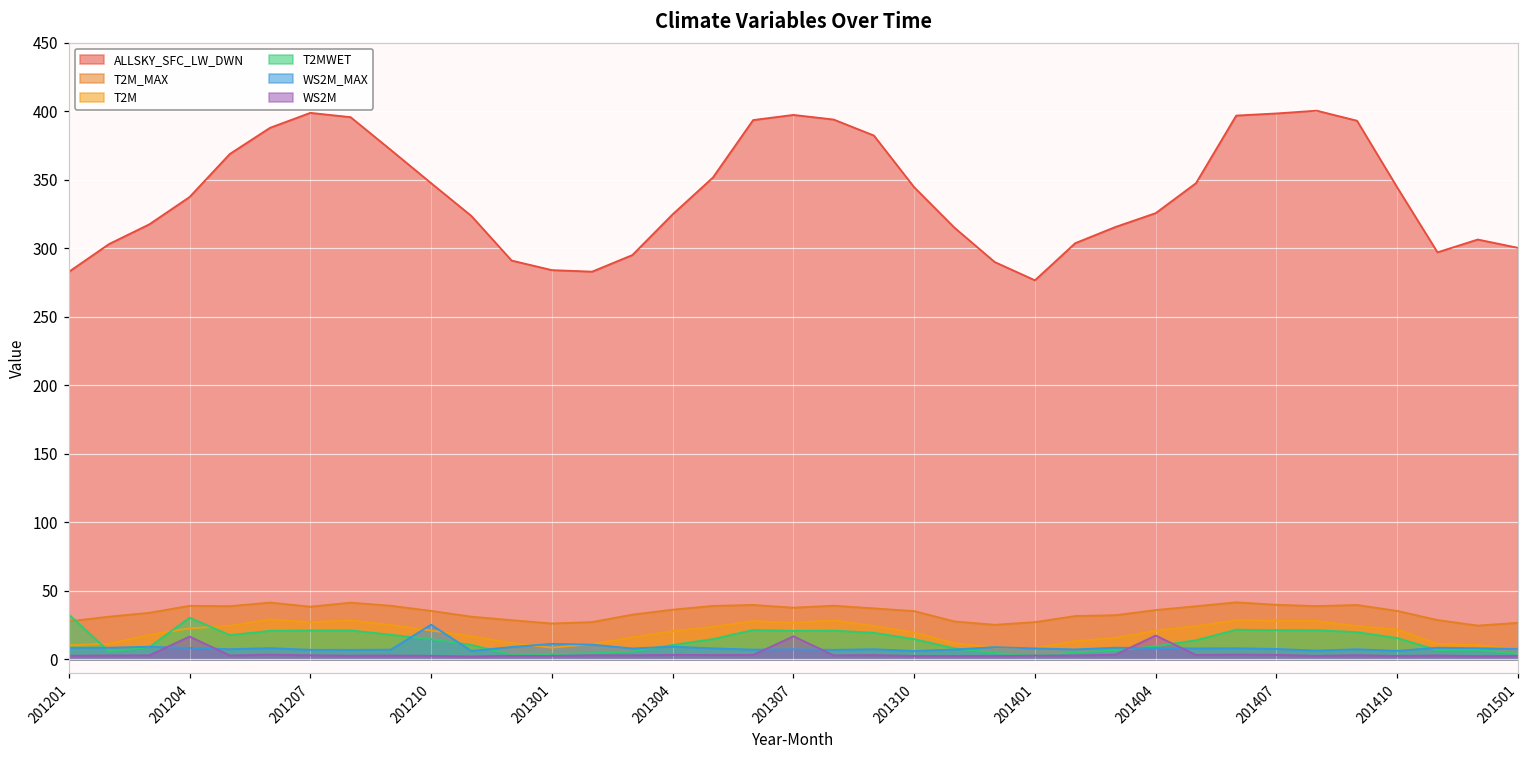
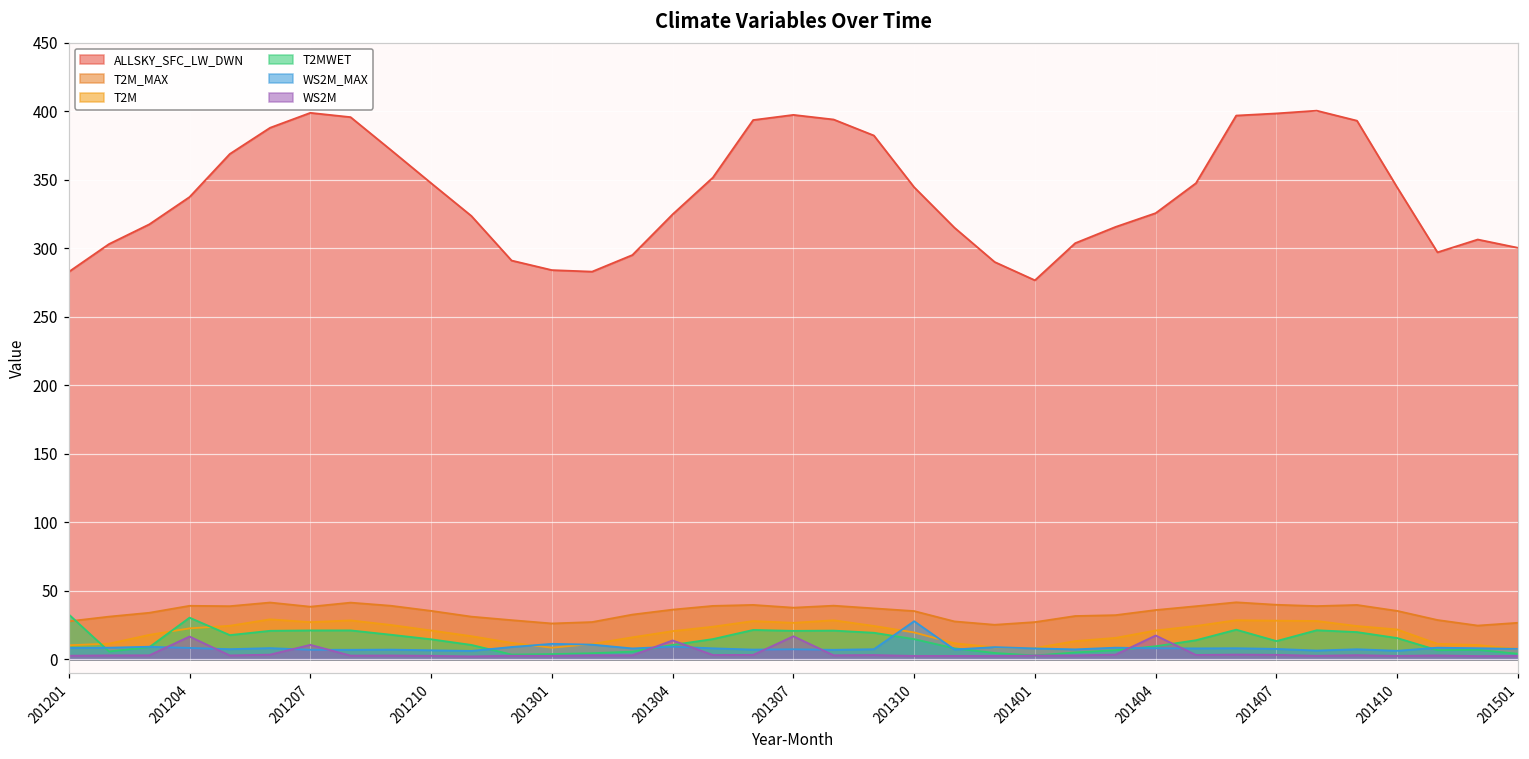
  {
    "T2MWET": {
      "201201": 33,
      "201204": 30,
      "201207": 21,
      "201210": 15,
      "201307": 21,
      "201310": 15,
-     "201407": 21,
+     "201407": 13,
      "201410": 16
    },
    "WS2M_MAX": {
      "201204": 8,
      "201207": 7,
-     "201210": 25,
+     "201210": 7,
      "201301": 11,
      "201307": 7,
-     "201310": 6,
+     "201310": 28,
      "201407": 8,
      "201410": 6
    },
    "WS2M": {
      "201201": 3,
      "201204": 17,
-     "201207": 3,
+     "201207": 11,
      "201210": 3,
-     "201304": 3,
+     "201304": 14,
      "201307": 17,
      "201310": 2,
      "201404": 17,
      "201407": 3,
      "201410": 3
    }
  }
